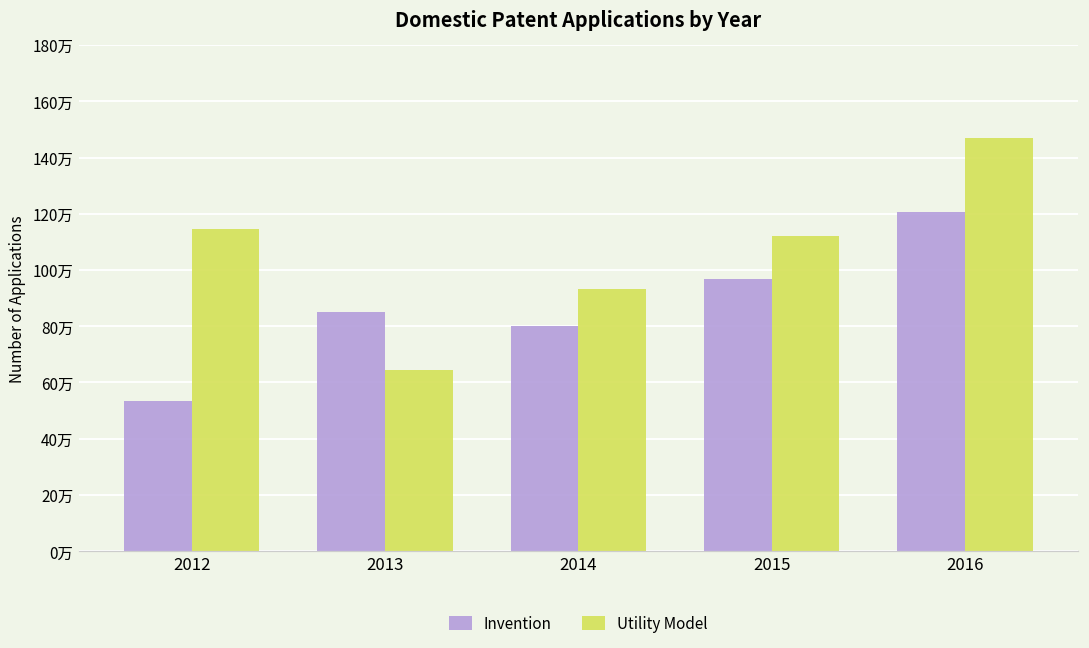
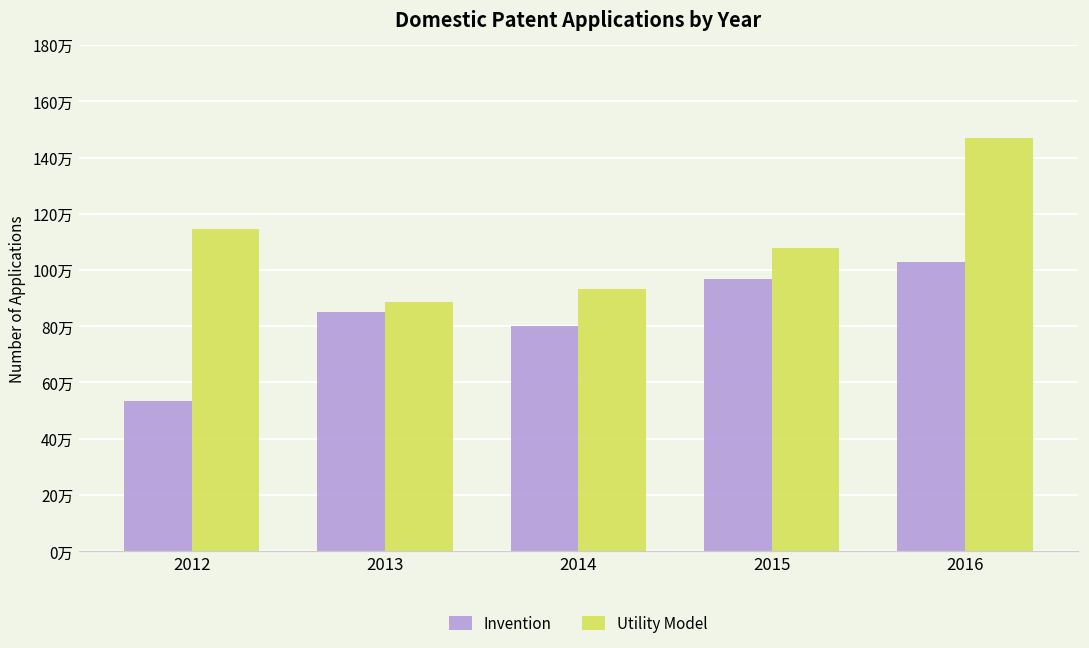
  {
    "Invention": {
      "2012": "54万",
      "2013": "85万",
      "2014": "80万",
      "2015": "97万",
-     "2016": "120万"
+     "2016": "103万"
    },
    "Utility Model": {
      "2012": "115万",
-     "2013": "64万",
+     "2013": "89万",
      "2014": "93万",
-     "2015": "112万",
+     "2015": "108万",
      "2016": "147万"
    }
  }
